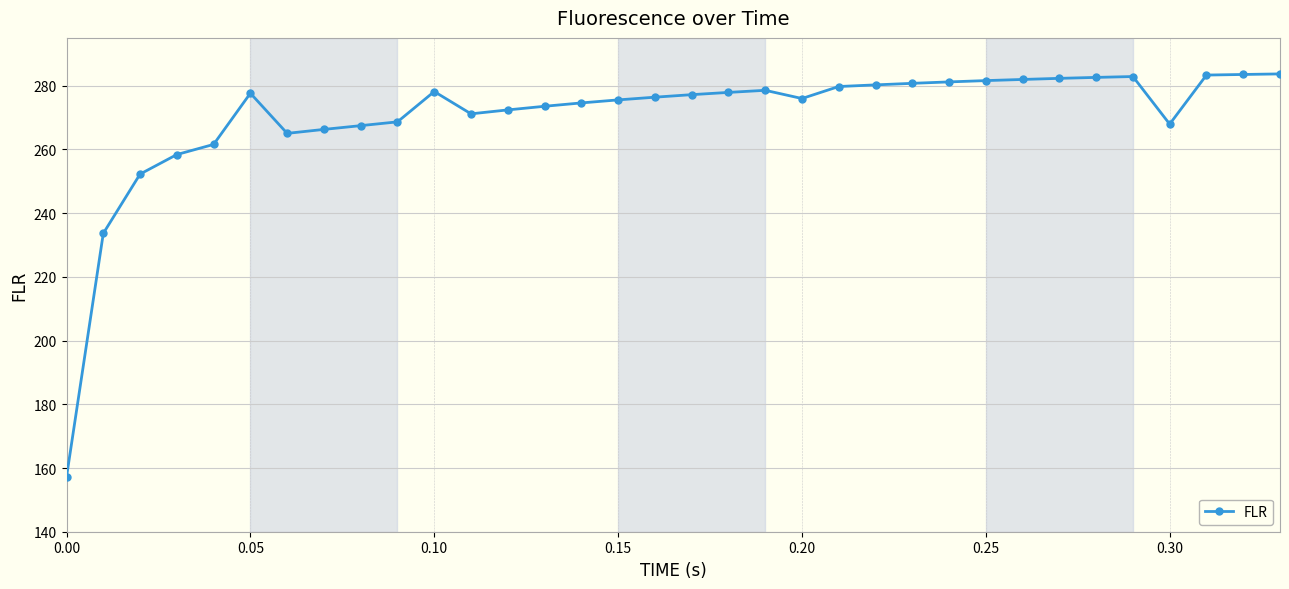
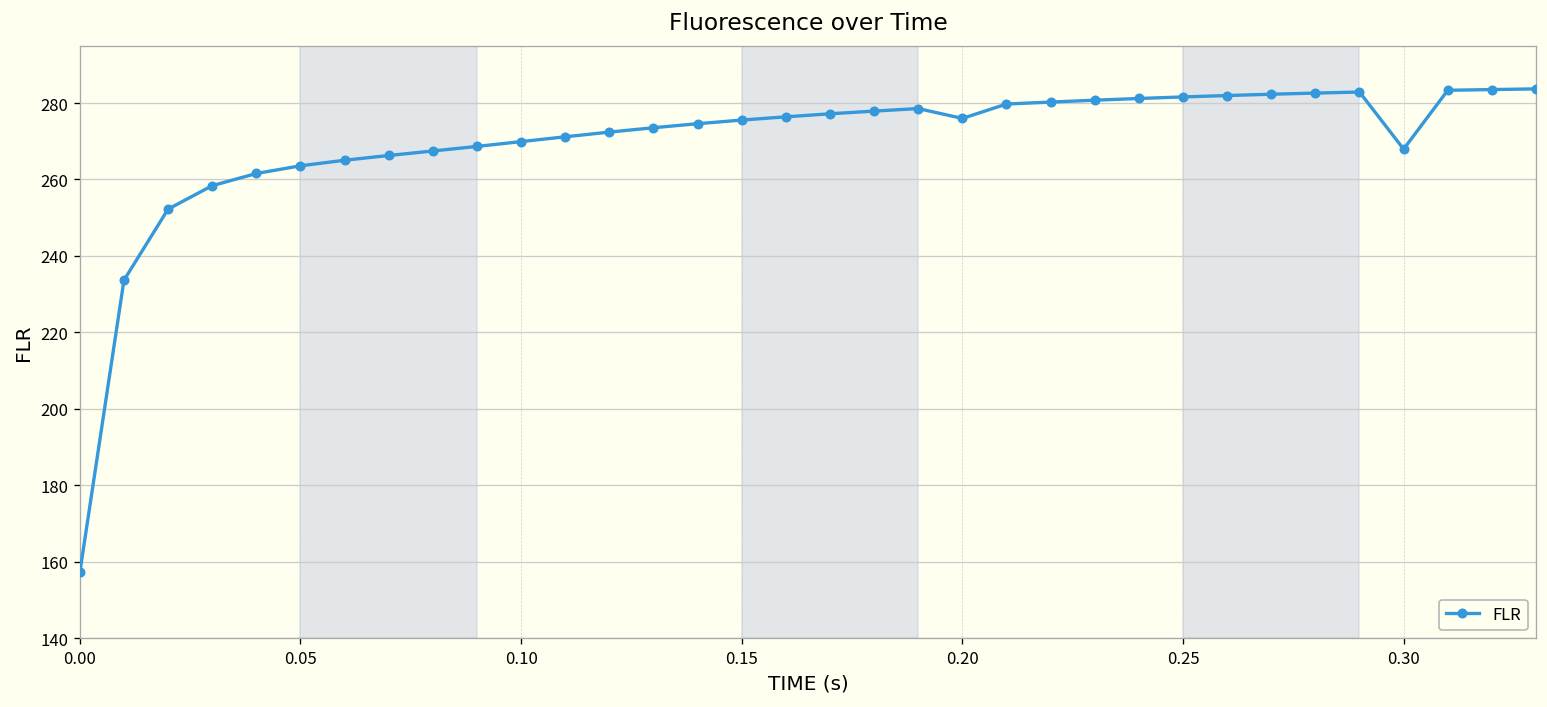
  {
    "0.00": 157,
-   "0.05": 278,
-   "0.10": 278,
+   "0.05": 264,
+   "0.10": 270,
    "0.15": 276,
    "0.20": 276,
    "0.25": 282,
    "0.30": 268
  }
